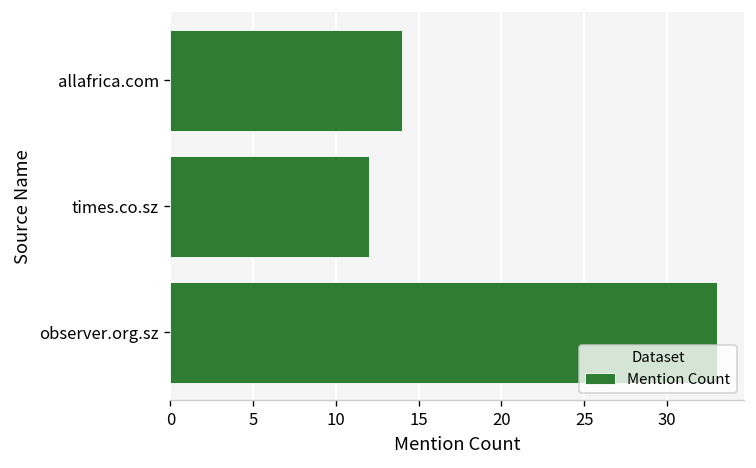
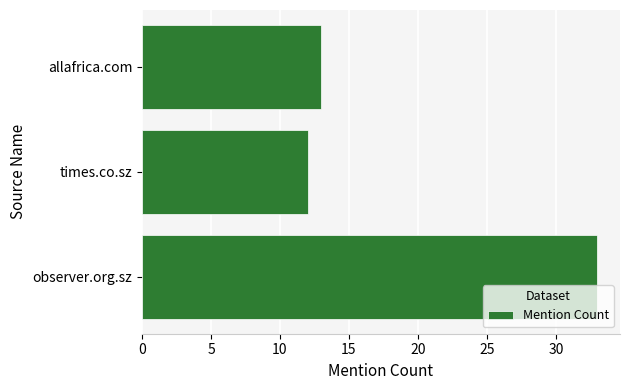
  {
-   "allafrica.com": 14,
+   "allafrica.com": 13,
    "times.co.sz": 12,
    "observer.org.sz": 33
  }
